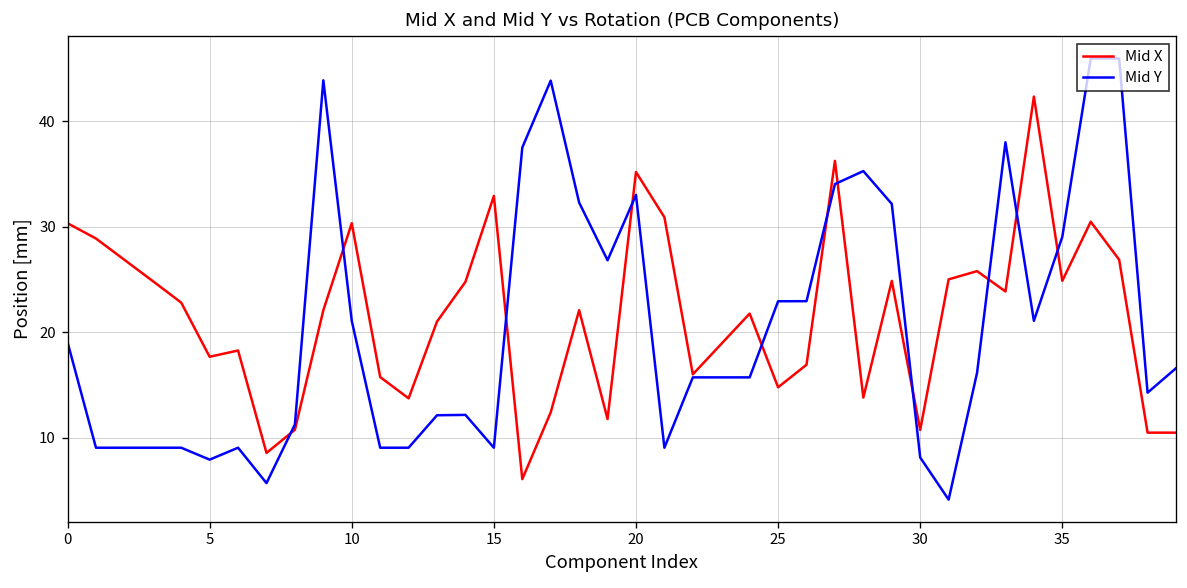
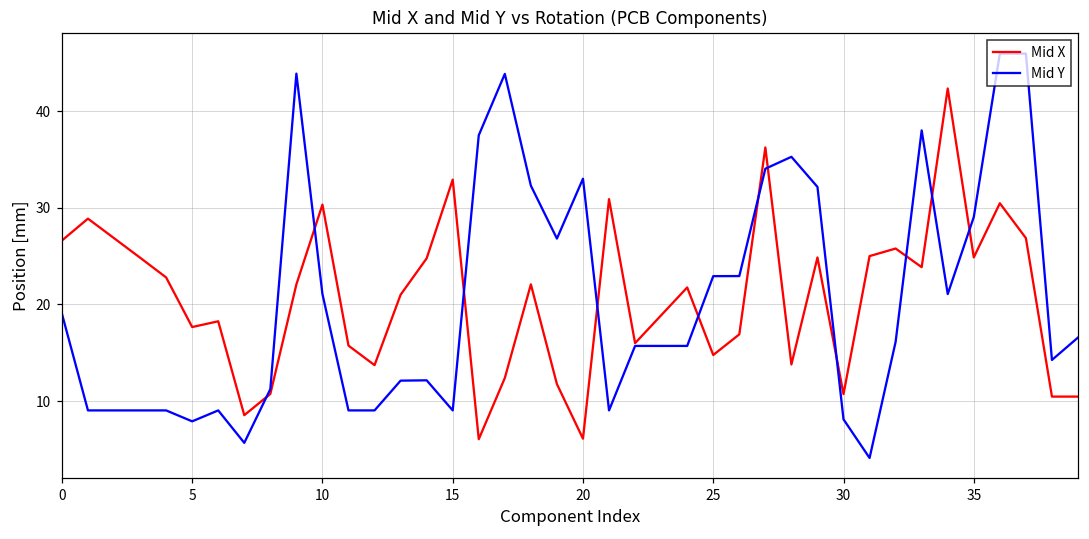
  {
    "Mid X": {
-     "0": 30,
+     "0": 27,
      "5": 18,
      "10": 30,
      "15": 33,
-     "20": 35,
+     "20": 6,
      "25": 15,
      "30": 11,
      "35": 25
    },
    "Mid Y": {
      "0": 19,
      "5": 8,
      "10": 21,
      "15": 9,
      "20": 33,
      "25": 23,
      "30": 8,
      "35": 29
    }
  }
